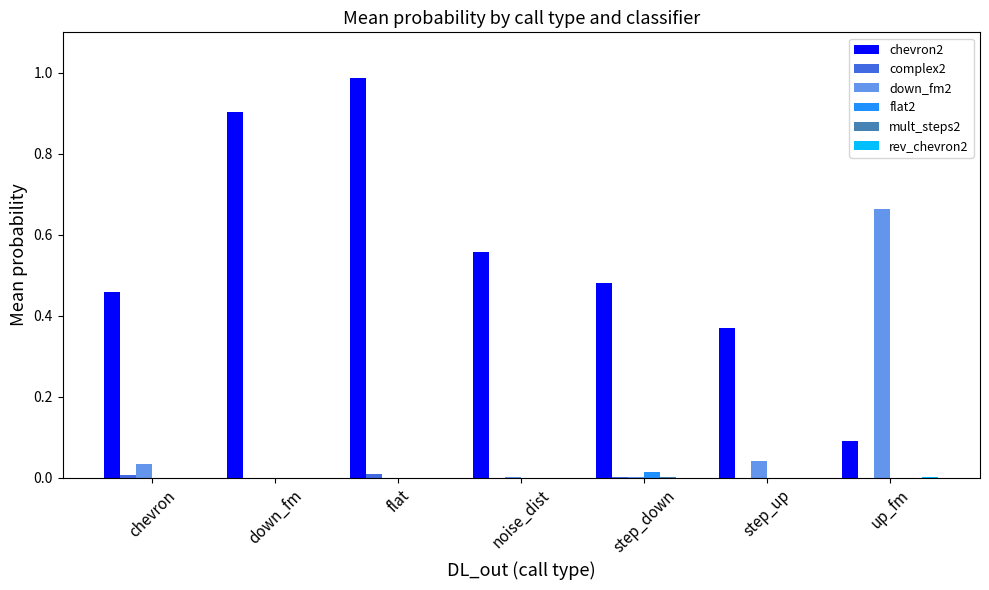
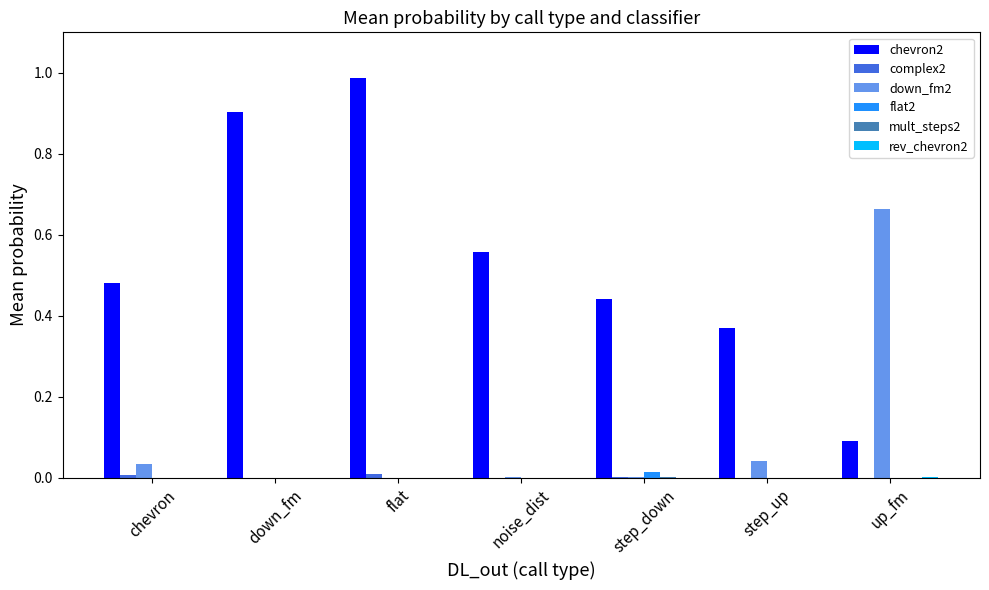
  {
    "chevron2": {
-     "chevron": 0.46,
+     "chevron": 0.48,
      "down_fm": 0.90,
      "flat": 0.99,
      "noise_dist": 0.56,
-     "step_down": 0.48,
+     "step_down": 0.44,
      "step_up": 0.37,
      "up_fm": 0.09
    }
  }
